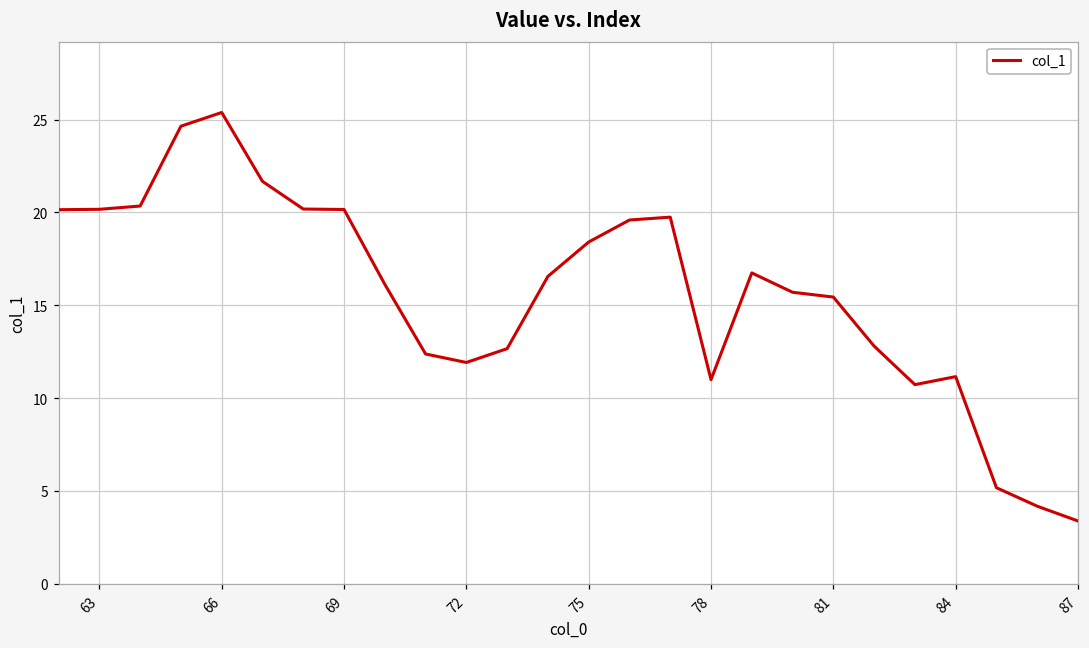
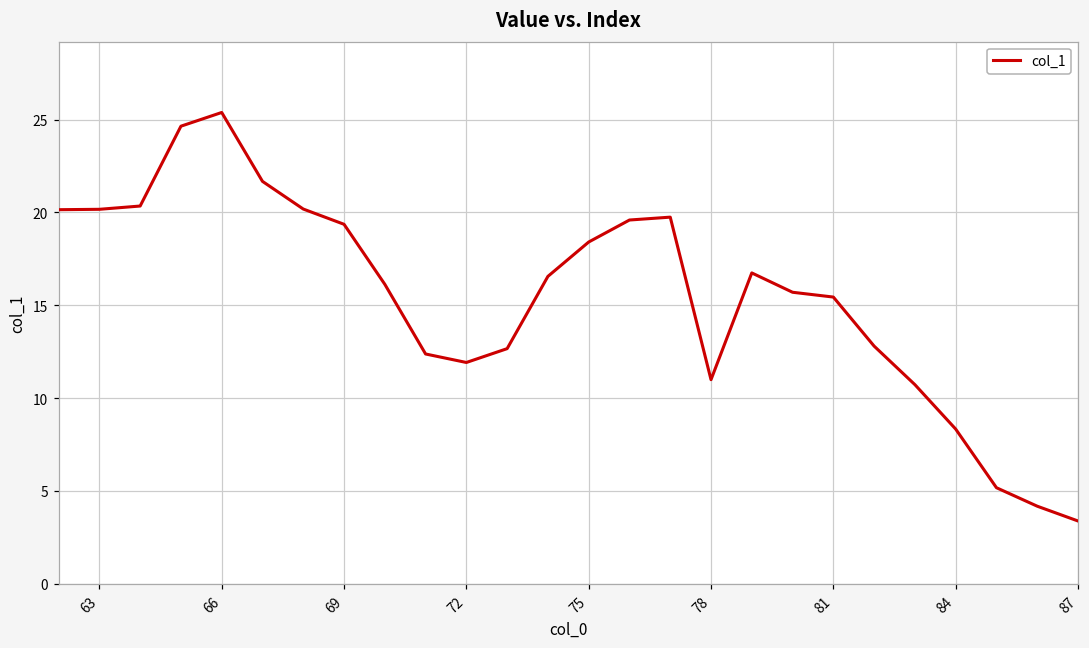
  {
    "63": 20.2,
    "66": 25.4,
-   "69": 20.2,
+   "69": 19.4,
    "72": 11.9,
    "75": 18.4,
    "78": 11.0,
    "81": 15.4,
-   "84": 11.2,
+   "84": 8.3,
    "87": 3.4
  }
